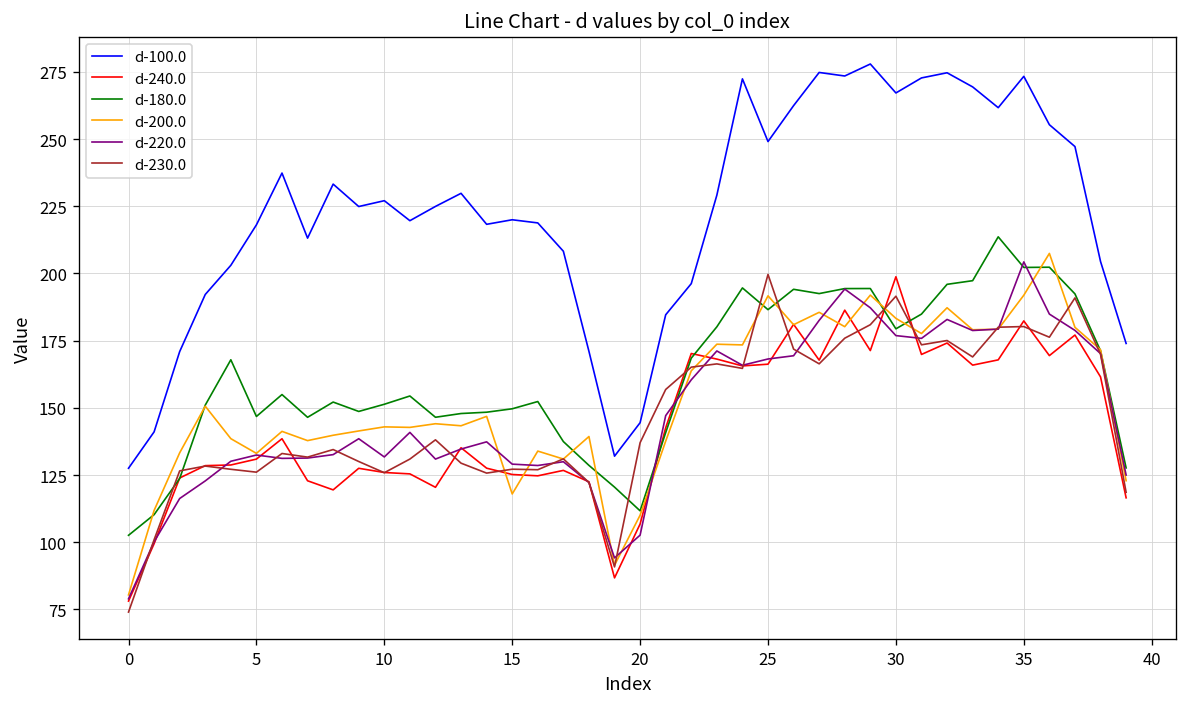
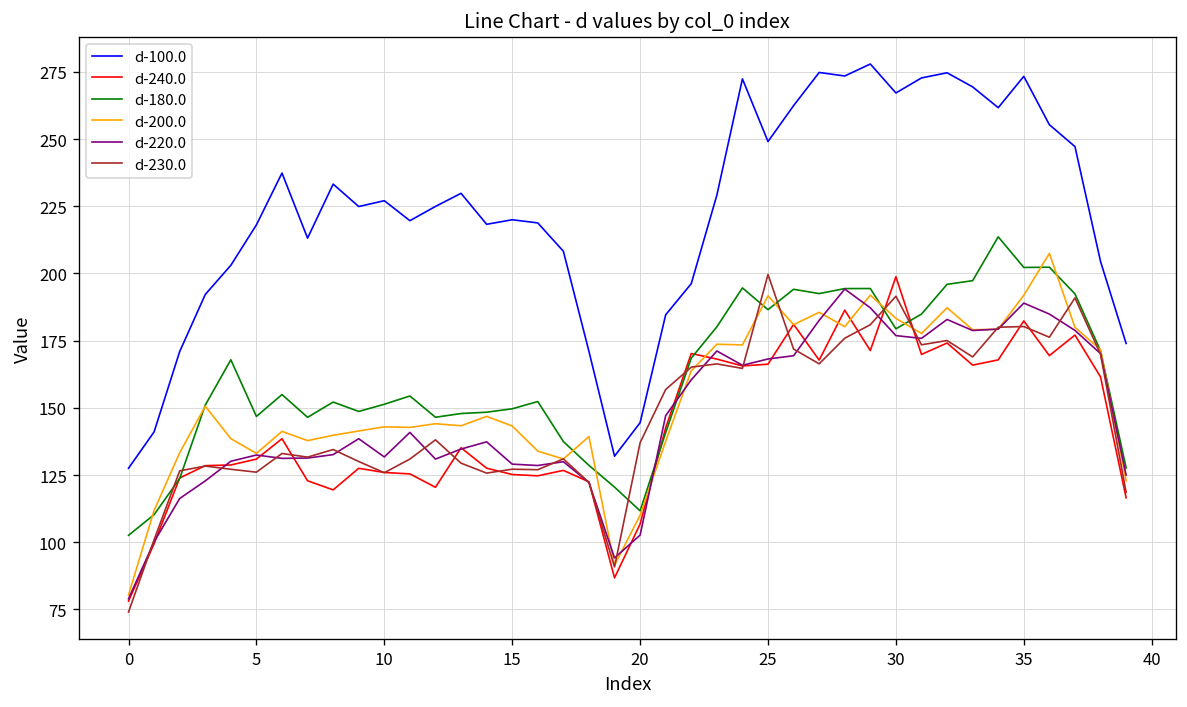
  {
    "d-100.0": {
      "0": 128,
      "5": 218,
      "10": 227,
      "15": 220,
      "20": 144,
      "25": 249,
      "30": 267,
      "35": 273
    },
    "d-240.0": {
      "5": 131,
      "15": 125,
      "20": 107,
      "25": 166,
      "30": 199,
      "35": 182
    },
    "d-180.0": {
      "0": 103,
      "5": 147,
      "10": 151,
      "15": 150,
      "20": 112,
      "25": 187,
      "30": 179,
      "35": 202
    },
    "d-200.0": {
      "0": 80,
      "10": 143,
-     "15": 118,
+     "15": 143,
      "20": 110,
      "25": 192,
      "30": 183,
      "35": 192
    },
    "d-220.0": {
      "10": 132,
      "15": 129,
      "20": 103,
      "25": 168,
      "30": 177,
-     "35": 204
+     "35": 189
    },
    "d-230.0": {
      "0": 74,
      "5": 126,
      "15": 127,
      "20": 137,
      "25": 200,
      "30": 192,
      "35": 180
    }
  }
